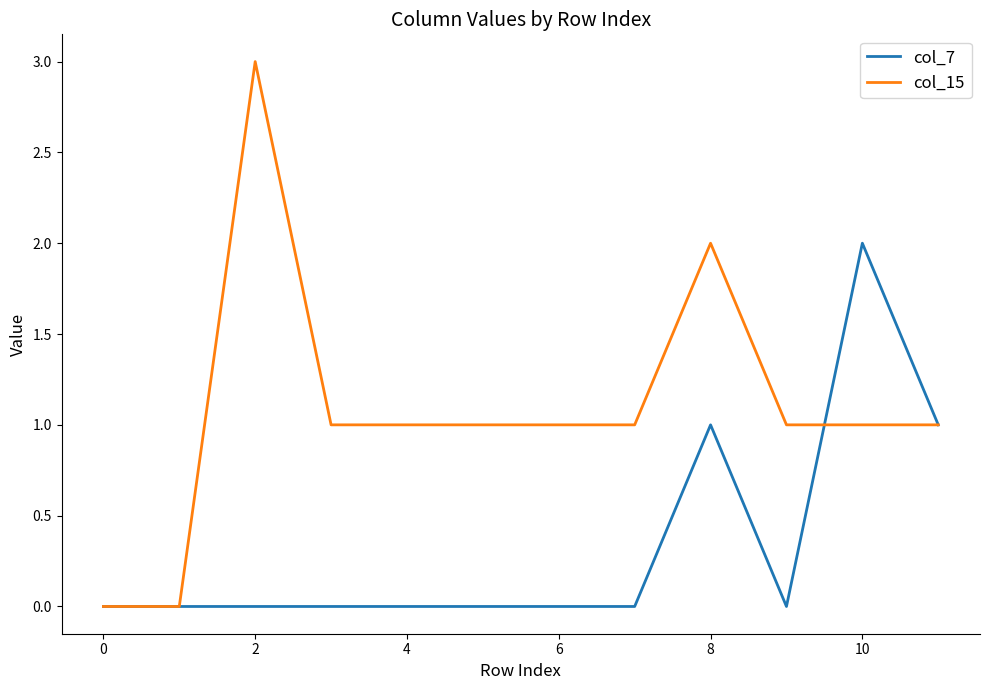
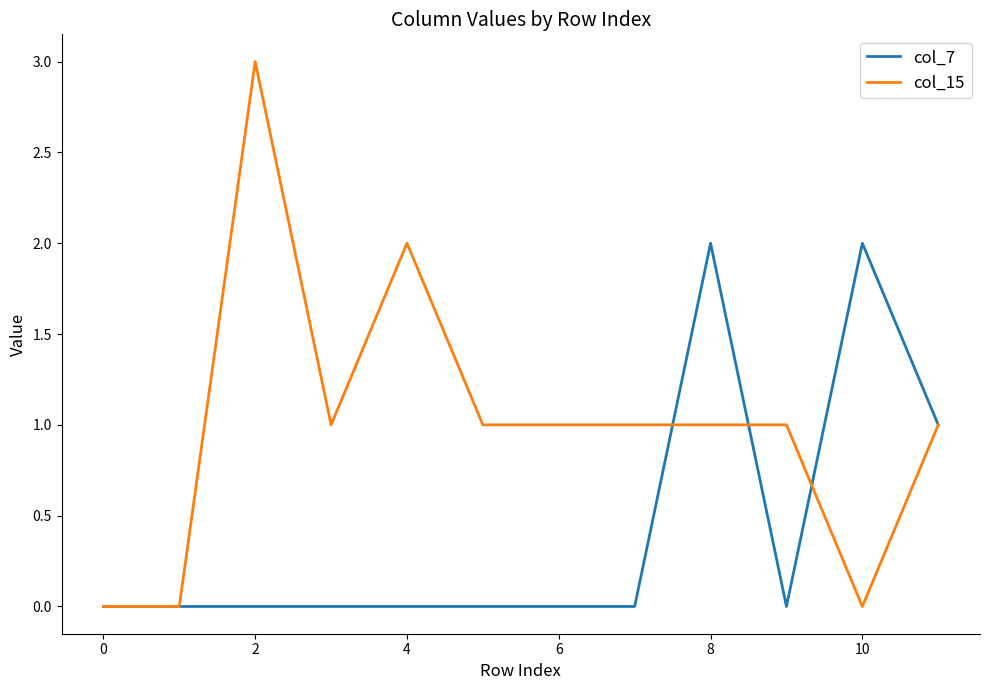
  {
    "col_7": {
      "2": 0,
      "4": 0,
      "6": 0,
-     "8": 1,
+     "8": 2,
      "10": 2
    },
    "col_15": {
      "2": 3,
-     "4": 1,
+     "4": 2,
      "6": 1,
-     "8": 2,
-     "10": 1
+     "8": 1,
+     "10": 0
    }
  }
